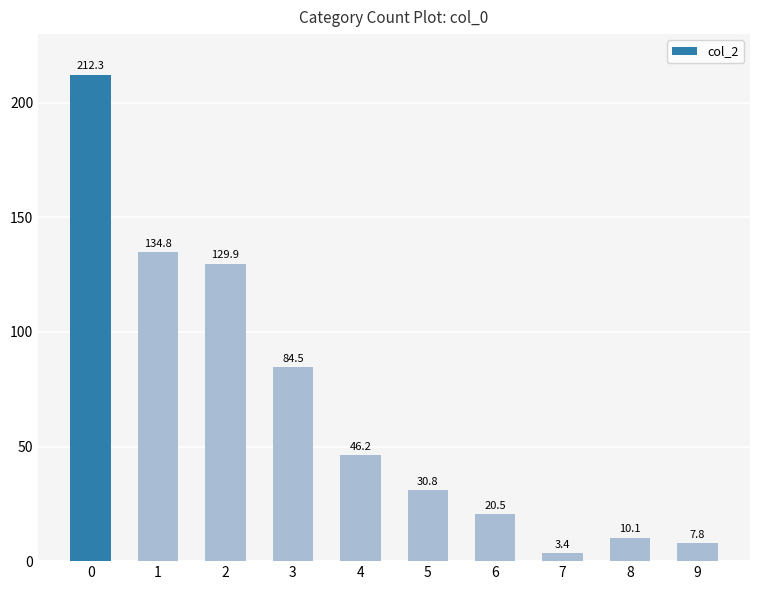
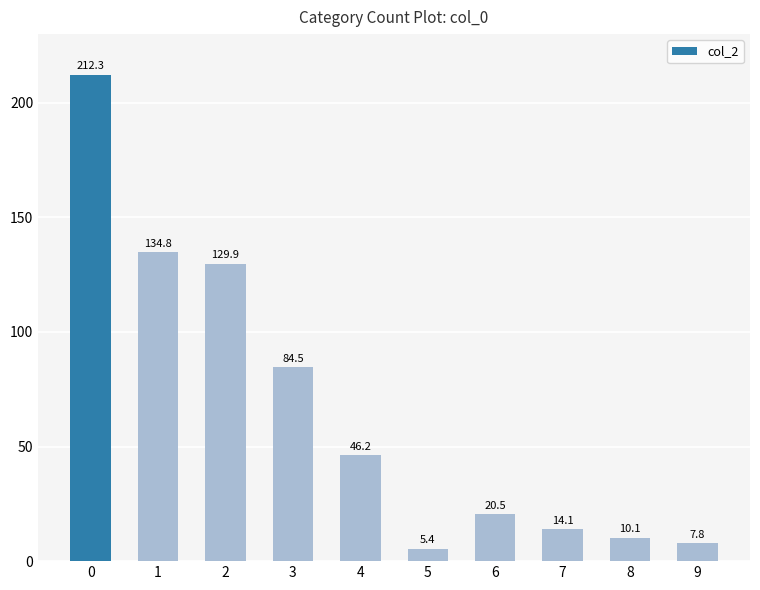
  {
    "0": 212.3,
    "1": 134.8,
    "2": 129.9,
    "3": 84.5,
    "4": 46.2,
-   "5": 30.8,
+   "5": 5.4,
    "6": 20.5,
-   "7": 3.4,
+   "7": 14.1,
    "8": 10.1,
    "9": 7.8
  }
